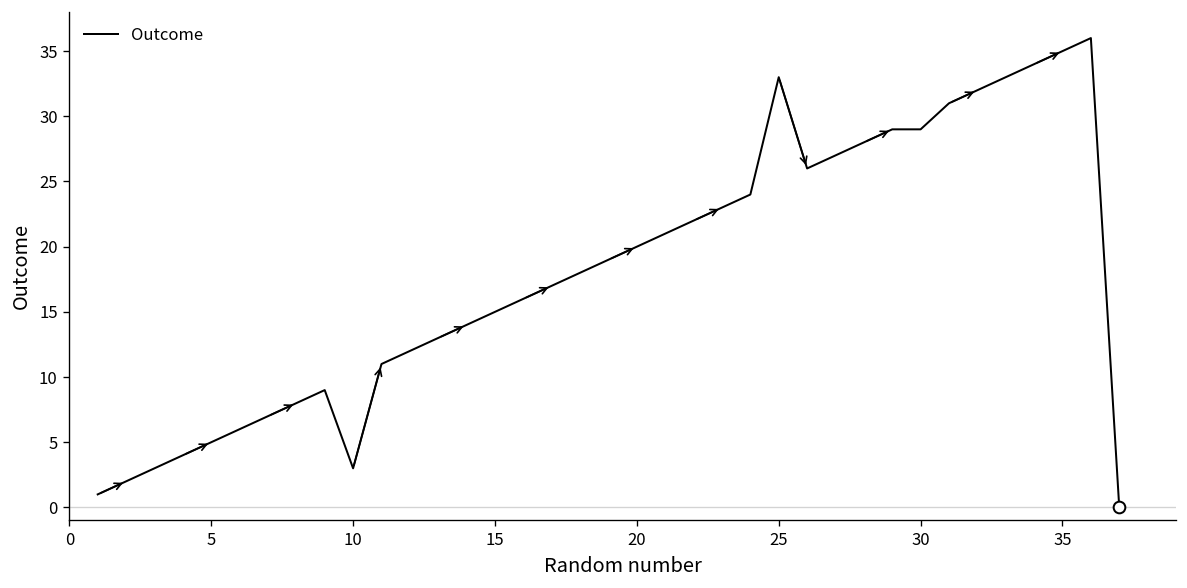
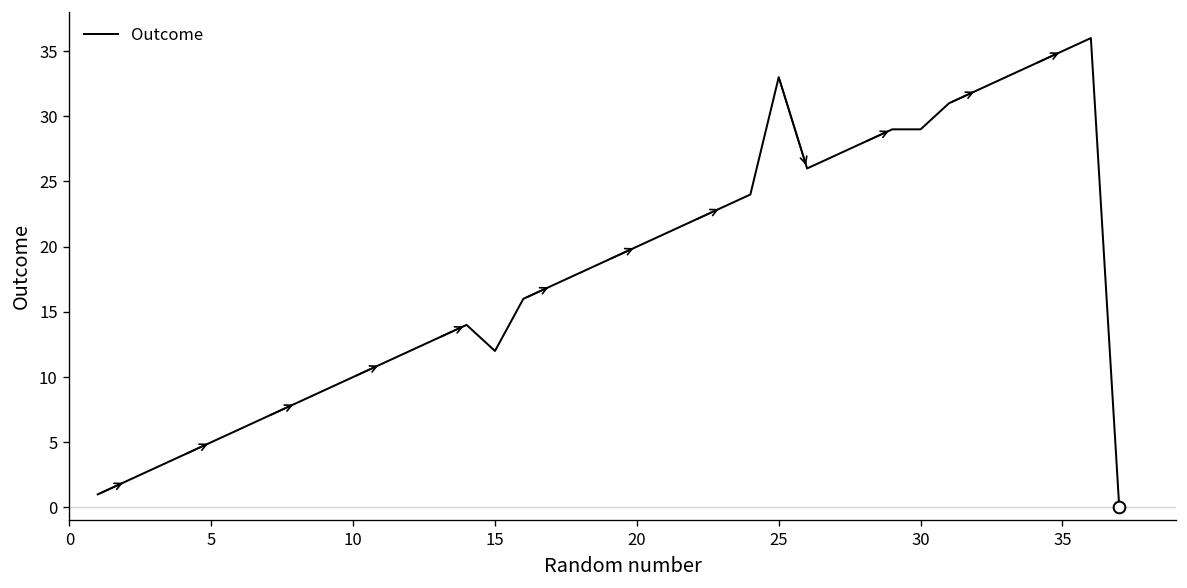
  {
    "Outcome": {
      "5": 5,
-     "10": 3,
-     "15": 15,
+     "10": 10,
+     "15": 12,
      "20": 20,
      "25": 33,
      "30": 29,
      "35": 35
    }
  }
